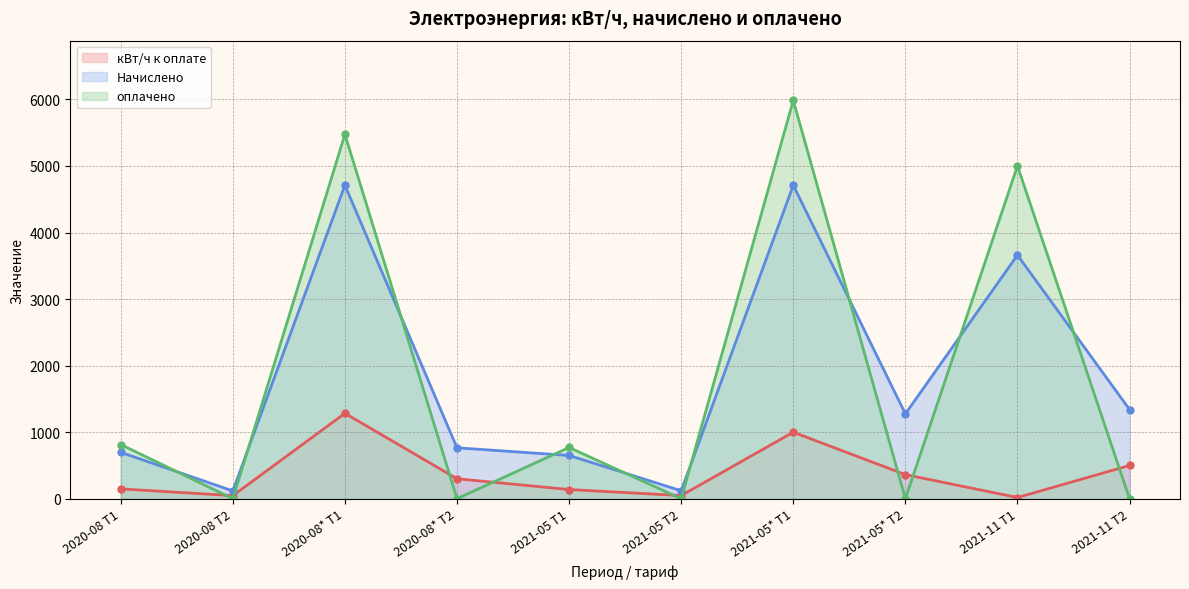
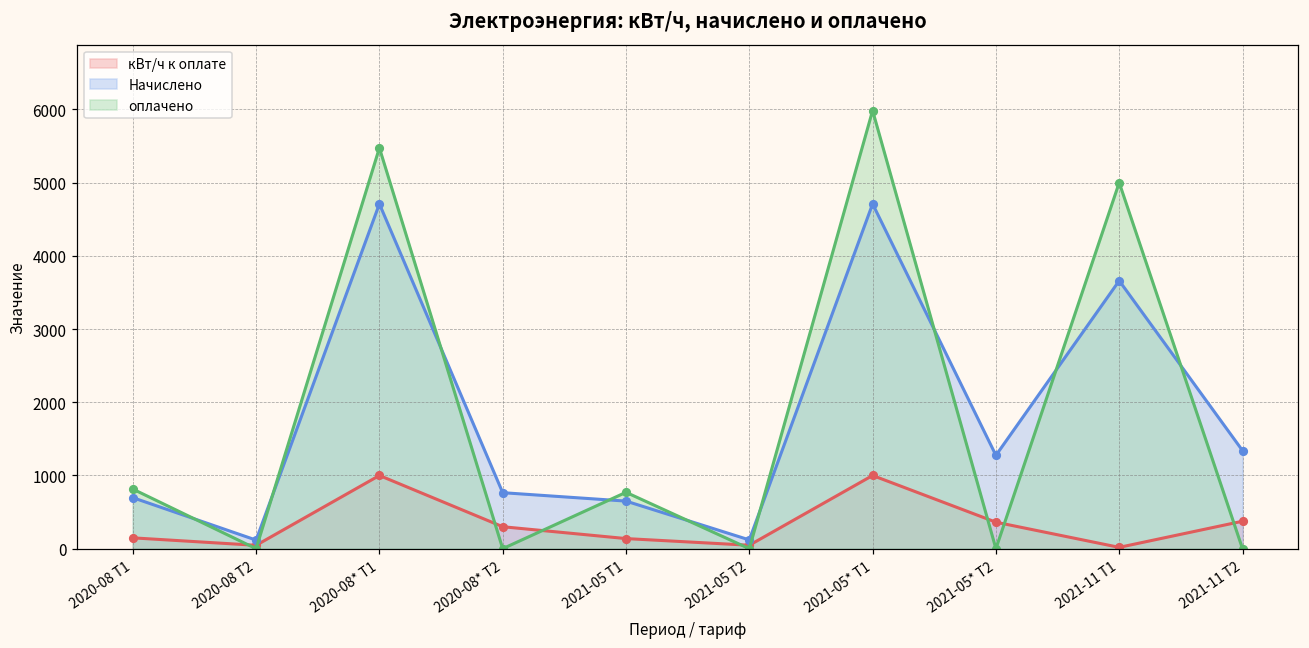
  {
    "кВт/ч к оплате": {
      "2020-08 Т1": 100,
      "2020-08 Т2": 0,
-     "2020-08* Т1": 1300,
+     "2020-08* Т1": 1000,
      "2020-08* Т2": 300,
      "2021-05 Т1": 100,
      "2021-05 Т2": 0,
      "2021-05* Т1": 1000,
      "2021-05* Т2": 400,
      "2021-11 Т1": 0,
-     "2021-11 Т2": 500
+     "2021-11 Т2": 400
    }
  }
